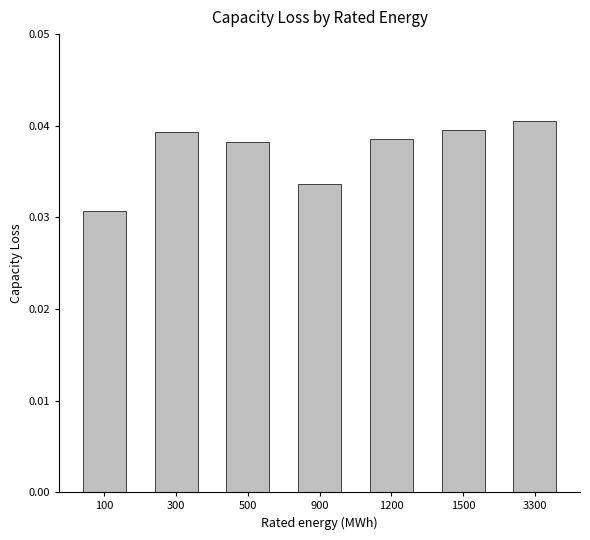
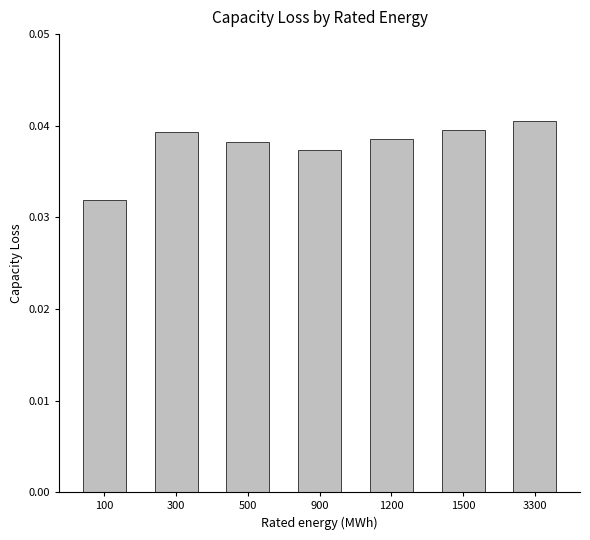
  {
-   "100": 0.031,
+   "100": 0.032,
    "300": 0.039,
    "500": 0.038,
-   "900": 0.034,
+   "900": 0.037,
    "1200": 0.039,
    "1500": 0.040,
    "3300": 0.041
  }
